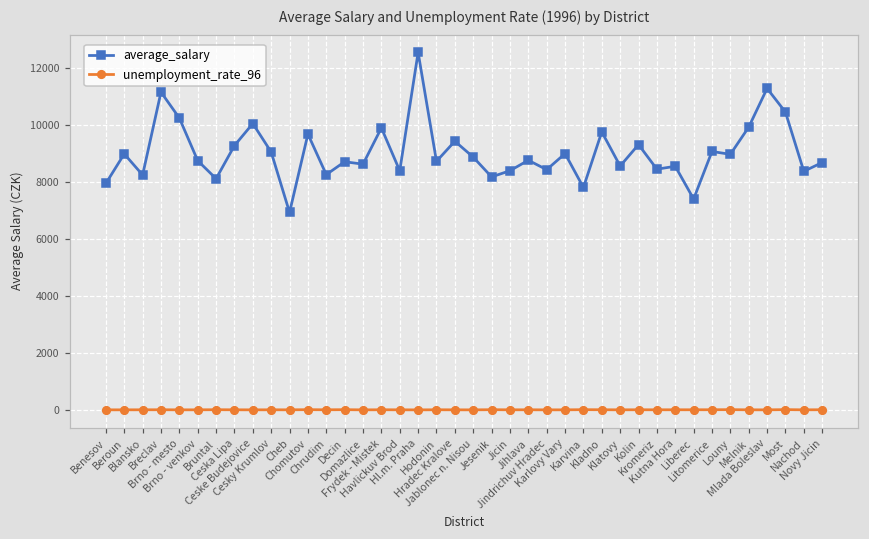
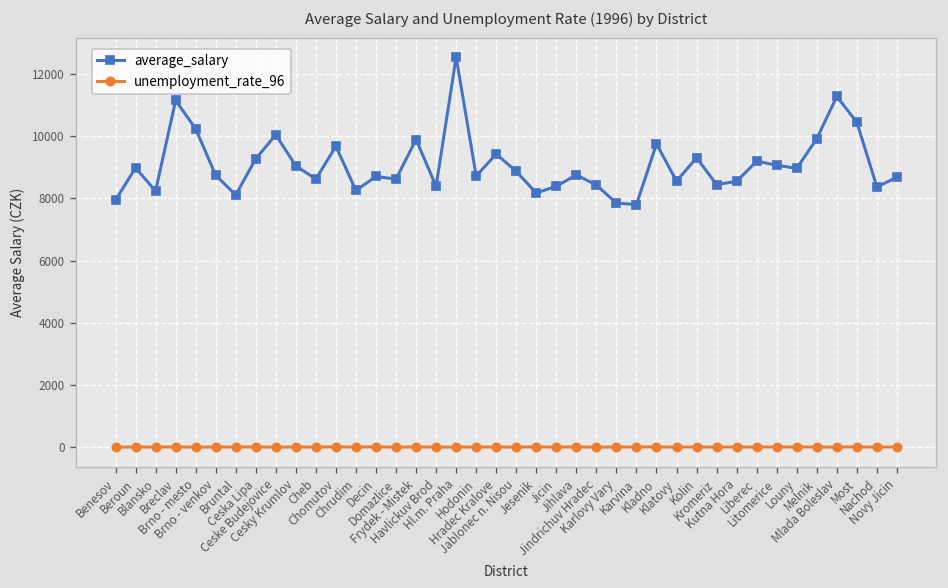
  {
    "average_salary": {
      "Benesov": 7900,
      "Beroun": 9000,
      "Blansko": 8200,
      "Breclav": 11100,
      "Brno - mesto": 10200,
      "Brno - venkov": 8700,
      "Bruntal": 8100,
      "Ceska Lipa": 9300,
      "Ceske Budejovice": 10000,
      "Cesky Krumlov": 9000,
-     "Cheb": 6900,
+     "Cheb": 8600,
      "Chomutov": 9700,
      "Chrudim": 8300,
      "Decin": 8700,
      "Domazlice": 8600,
      "Frydek - Mistek": 9900,
      "Havlickuv Brod": 8400,
      "Hl.m. Praha": 12500,
      "Hodonin": 8700,
      "Hradec Kralove": 9400,
      "Jablonec n. Nisou": 8900,
      "Jesenik": 8200,
      "Jicin": 8400,
      "Jihlava": 8800,
      "Jindrichuv Hradec": 8400,
-     "Karlovy Vary": 9000,
+     "Karlovy Vary": 7800,
      "Karvina": 7800,
      "Kladno": 9800,
      "Klatovy": 8600,
      "Kolin": 9300,
      "Kromeriz": 8400,
      "Kutna Hora": 8500,
-     "Liberec": 7400,
+     "Liberec": 9200,
      "Litomerice": 9100,
      "Louny": 9000,
      "Melnik": 9900,
      "Mlada Boleslav": 11300,
      "Most": 10400,
      "Nachod": 8400,
      "Novy Jicin": 8700
    },
    "unemployment_rate_96": {
      "Benesov": 0,
      "Beroun": 0,
      "Blansko": 0,
      "Breclav": 0,
      "Brno - mesto": 0,
      "Brno - venkov": 0,
      "Bruntal": 0,
      "Ceska Lipa": 0,
      "Ceske Budejovice": 0,
      "Cesky Krumlov": 0,
      "Cheb": 0,
      "Chomutov": 0,
      "Chrudim": 0,
      "Decin": 0,
      "Domazlice": 0,
      "Frydek - Mistek": 0,
      "Havlickuv Brod": 0,
      "Hl.m. Praha": 0,
      "Hodonin": 0,
      "Hradec Kralove": 0,
      "Jablonec n. Nisou": 0,
      "Jesenik": 0,
      "Jicin": 0,
      "Jihlava": 0,
      "Jindrichuv Hradec": 0,
      "Karlovy Vary": 0,
      "Karvina": 0,
      "Kladno": 0,
      "Klatovy": 0,
      "Kolin": 0,
      "Kromeriz": 0,
      "Kutna Hora": 0,
      "Liberec": 0,
      "Litomerice": 0,
      "Louny": 0,
      "Melnik": 0,
      "Mlada Boleslav": 0,
      "Most": 0,
      "Nachod": 0,
      "Novy Jicin": 0
    }
  }
